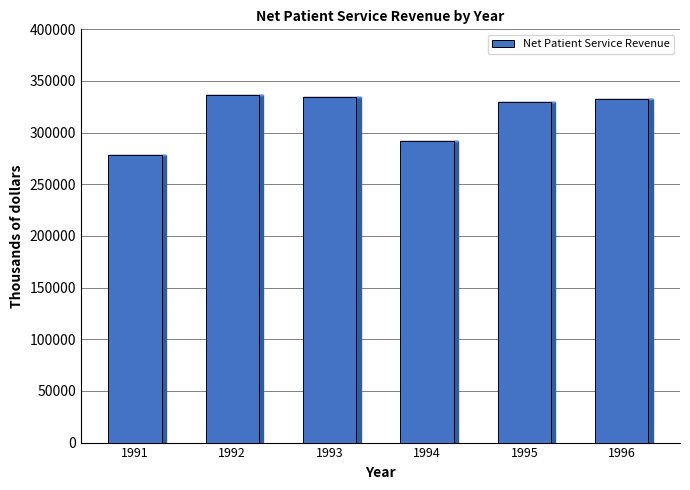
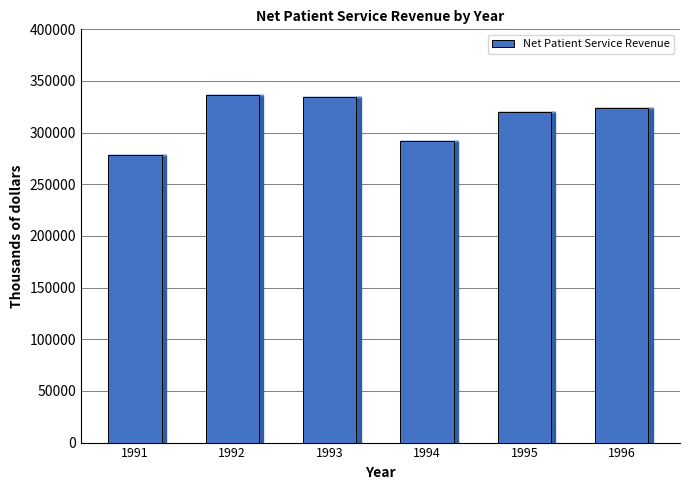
  {
    "1991": 278000,
    "1992": 336000,
    "1993": 335000,
    "1994": 292000,
-   "1995": 330000,
-   "1996": 332000
+   "1995": 320000,
+   "1996": 324000
  }
